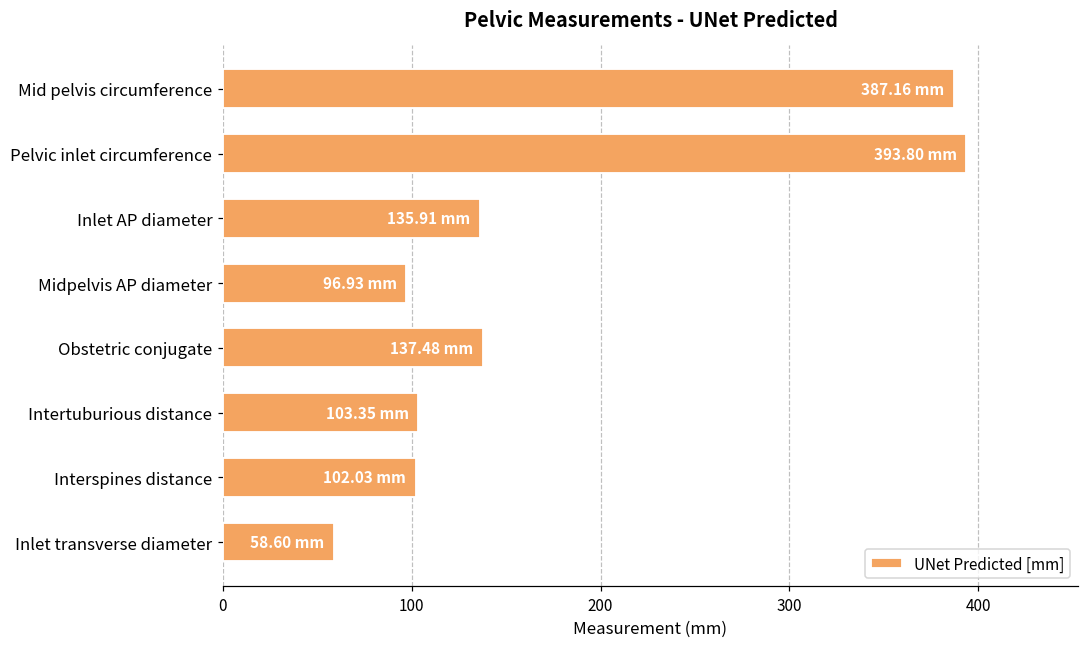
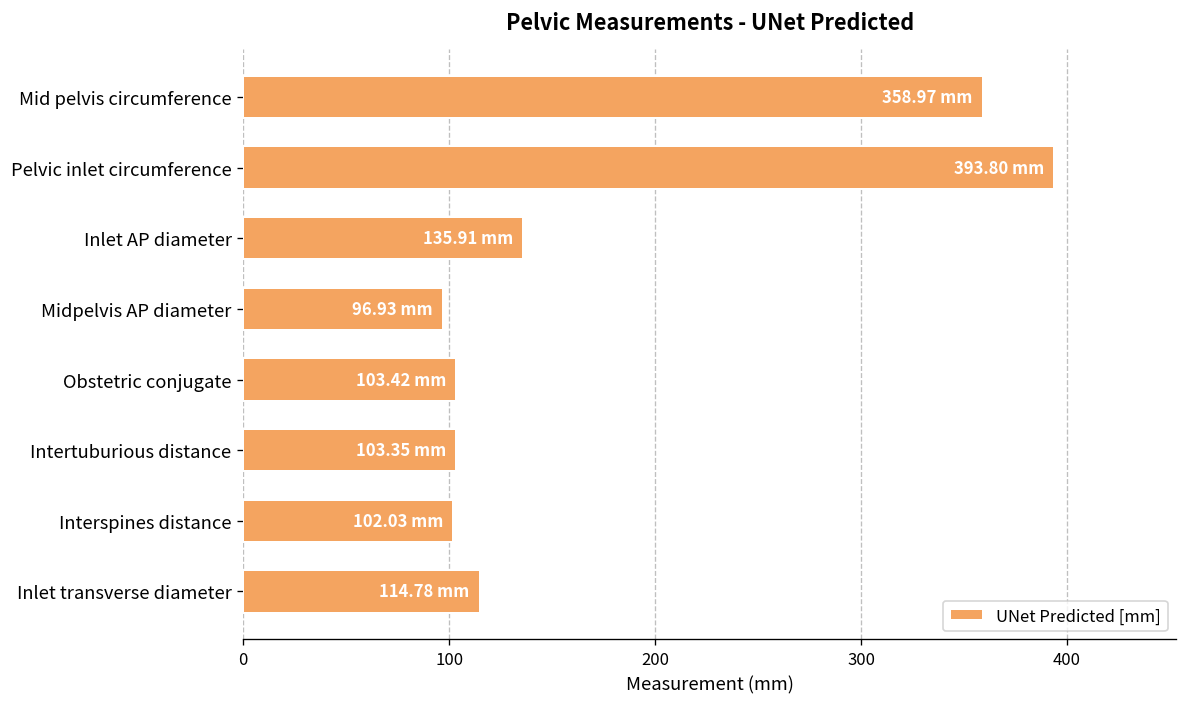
  {
-   "Mid pelvis circumference": 387.16,
+   "Mid pelvis circumference": 358.97,
    "Pelvic inlet circumference": 393.80,
    "Inlet AP diameter": 135.91,
    "Midpelvis AP diameter": 96.93,
-   "Obstetric conjugate": 137.48,
+   "Obstetric conjugate": 103.42,
    "Intertuburious distance": 103.35,
    "Interspines distance": 102.03,
-   "Inlet transverse diameter": 58.60
+   "Inlet transverse diameter": 114.78
  }
